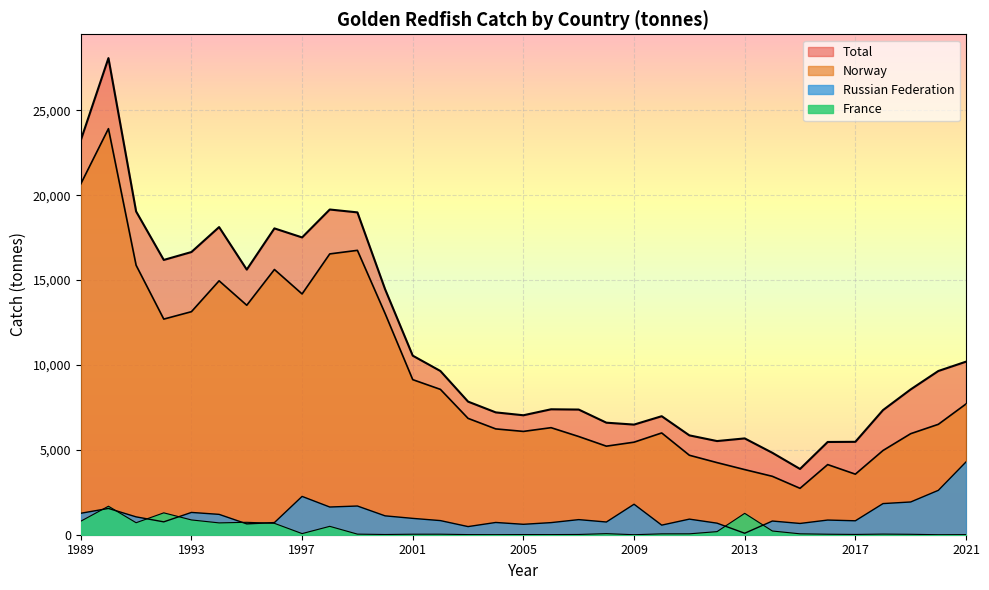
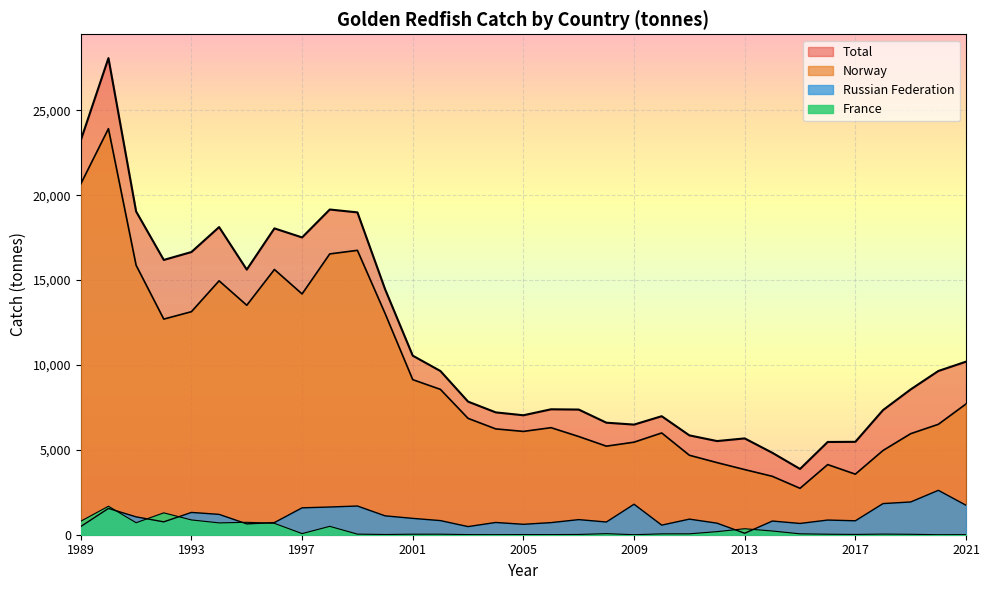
  {
    "Russian Federation": {
-     "1989": "1,300",
+     "1989": "500",
      "1993": "1,300",
-     "1997": "2,300",
+     "1997": "1,600",
      "2001": "1,000",
      "2005": "600",
      "2009": "1,800",
      "2013": "100",
      "2017": "800",
-     "2021": "4,300"
+     "2021": "1,700"
    },
    "France": {
      "1989": "800",
      "1993": "900",
      "1997": "100",
      "2001": "0",
      "2005": "0",
      "2009": "0",
-     "2013": "1,300",
+     "2013": "400",
      "2017": "0",
      "2021": "0"
    }
  }
